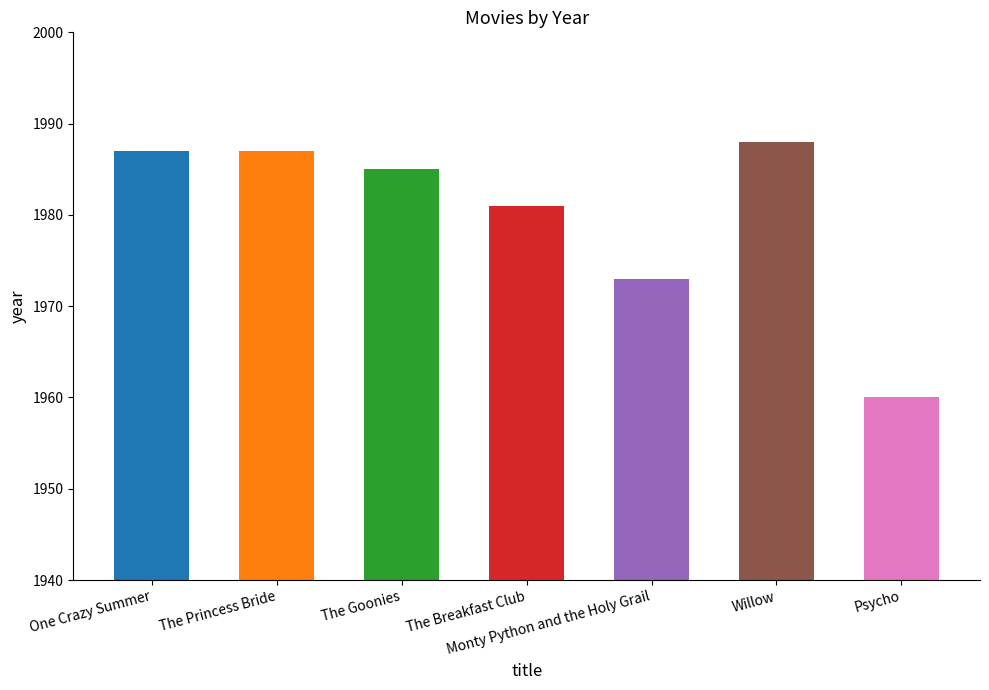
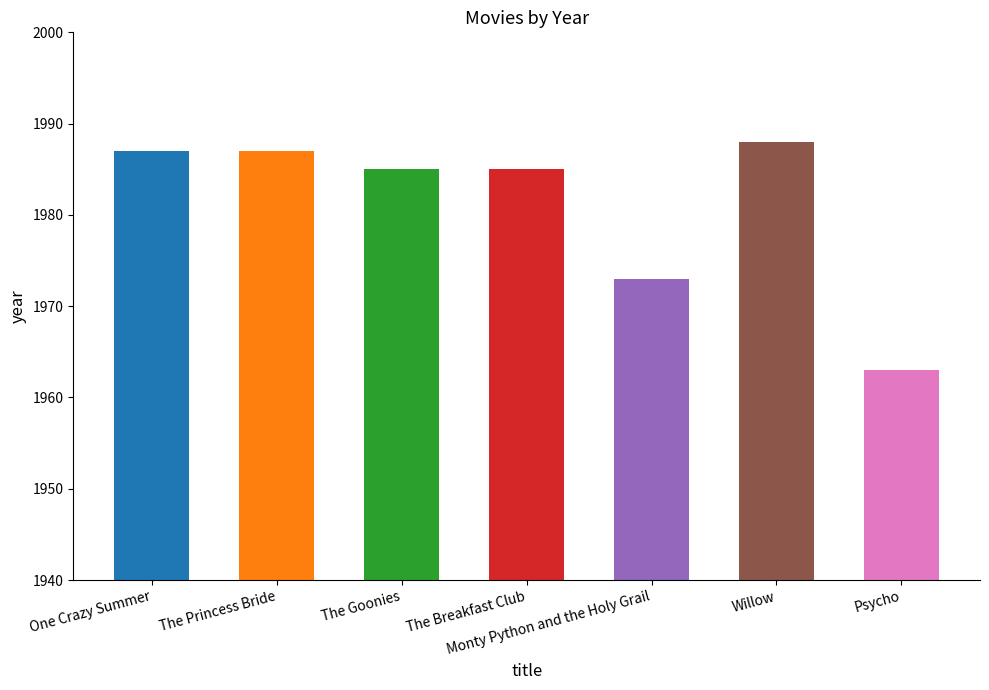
  {
    "One Crazy Summer": 1987,
    "The Princess Bride": 1987,
    "The Goonies": 1985,
-   "The Breakfast Club": 1981,
+   "The Breakfast Club": 1985,
    "Monty Python and the Holy Grail": 1973,
    "Willow": 1988,
-   "Psycho": 1960
+   "Psycho": 1963
  }
